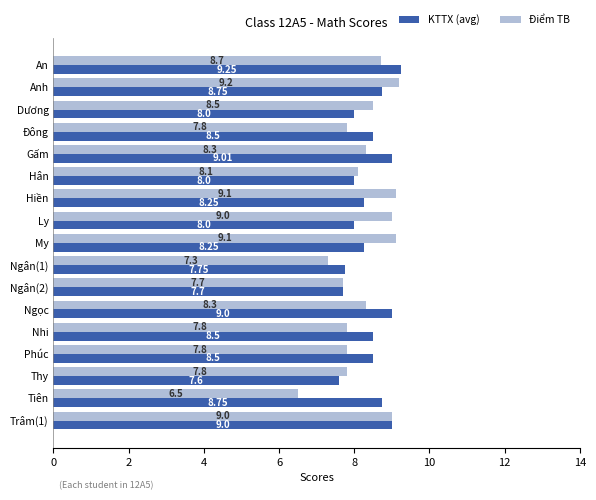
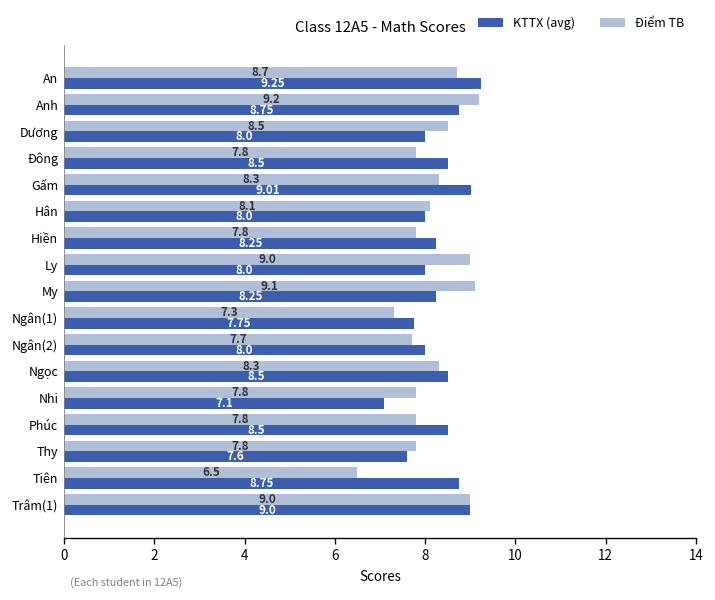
  {
    "KTTX (avg)": {
      "An": 9.25,
      "Anh": 8.75,
      "Dương": 8.0,
      "Đông": 8.5,
      "Gấm": 9.01,
      "Hân": 8.0,
      "Hiền": 8.25,
      "Ly": 8.0,
      "My": 8.25,
      "Ngân(1)": 7.75,
-     "Ngân(2)": 7.7,
-     "Ngọc": 9.0,
-     "Nhi": 8.5,
+     "Ngân(2)": 8.0,
+     "Ngọc": 8.5,
+     "Nhi": 7.1,
      "Phúc": 8.5,
      "Thy": 7.6,
      "Tiên": 8.75,
      "Trâm(1)": 9.0
    },
    "Điểm TB": {
      "An": 8.7,
      "Anh": 9.2,
      "Dương": 8.5,
      "Đông": 7.8,
      "Gấm": 8.3,
      "Hân": 8.1,
-     "Hiền": 9.1,
+     "Hiền": 7.8,
      "Ly": 9.0,
      "My": 9.1,
      "Ngân(1)": 7.3,
      "Ngân(2)": 7.7,
      "Ngọc": 8.3,
      "Nhi": 7.8,
      "Phúc": 7.8,
      "Thy": 7.8,
      "Tiên": 6.5,
      "Trâm(1)": 9.0
    }
  }
